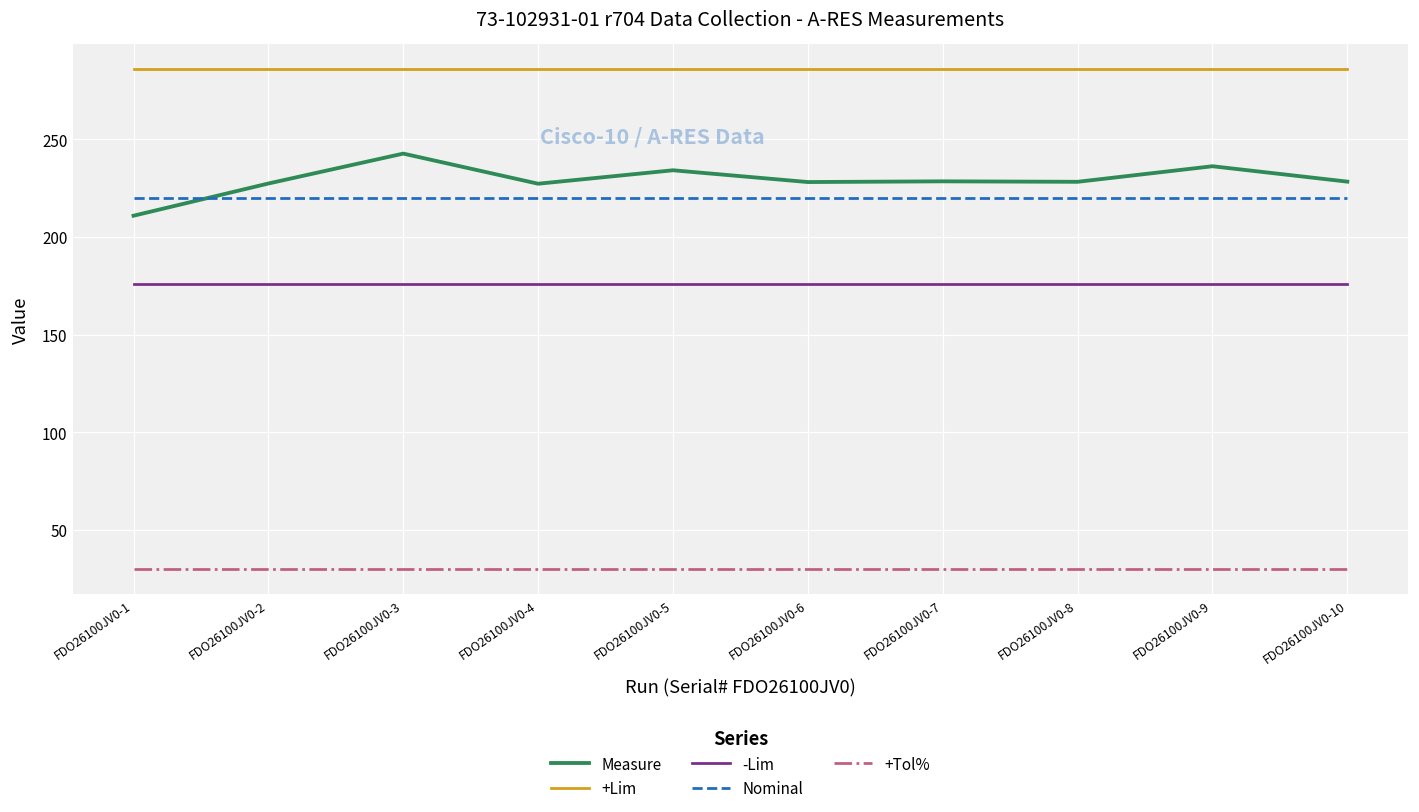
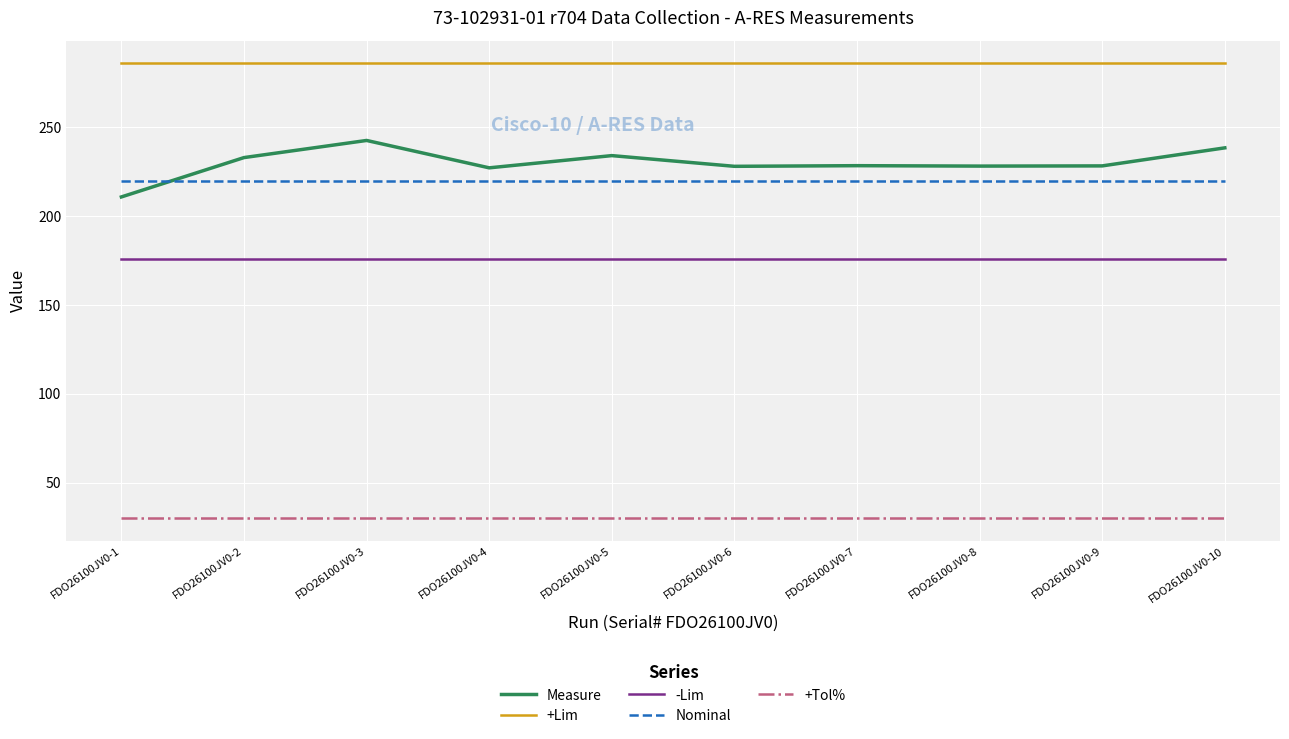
  {
    "Measure": {
      "FDO26100JV0-1": 211,
-     "FDO26100JV0-2": 227,
+     "FDO26100JV0-2": 233,
      "FDO26100JV0-3": 243,
      "FDO26100JV0-4": 227,
      "FDO26100JV0-5": 234,
      "FDO26100JV0-6": 228,
      "FDO26100JV0-7": 228,
      "FDO26100JV0-8": 228,
-     "FDO26100JV0-9": 236,
-     "FDO26100JV0-10": 228
+     "FDO26100JV0-9": 228,
+     "FDO26100JV0-10": 238
    },
    "+Lim": {
      "FDO26100JV0-1": 286,
      "FDO26100JV0-2": 286,
      "FDO26100JV0-3": 286,
      "FDO26100JV0-4": 286,
      "FDO26100JV0-5": 286,
      "FDO26100JV0-6": 286,
      "FDO26100JV0-7": 286,
      "FDO26100JV0-8": 286,
      "FDO26100JV0-9": 286,
      "FDO26100JV0-10": 286
    },
    "-Lim": {
      "FDO26100JV0-1": 176,
      "FDO26100JV0-2": 176,
      "FDO26100JV0-3": 176,
      "FDO26100JV0-4": 176,
      "FDO26100JV0-5": 176,
      "FDO26100JV0-6": 176,
      "FDO26100JV0-7": 176,
      "FDO26100JV0-8": 176,
      "FDO26100JV0-9": 176,
      "FDO26100JV0-10": 176
    },
    "Nominal": {
      "FDO26100JV0-1": 220,
      "FDO26100JV0-2": 220,
      "FDO26100JV0-3": 220,
      "FDO26100JV0-4": 220,
      "FDO26100JV0-5": 220,
      "FDO26100JV0-6": 220,
      "FDO26100JV0-7": 220,
      "FDO26100JV0-8": 220,
      "FDO26100JV0-9": 220,
      "FDO26100JV0-10": 220
    },
    "+Tol%": {
      "FDO26100JV0-1": 30,
      "FDO26100JV0-2": 30,
      "FDO26100JV0-3": 30,
      "FDO26100JV0-4": 30,
      "FDO26100JV0-5": 30,
      "FDO26100JV0-6": 30,
      "FDO26100JV0-7": 30,
      "FDO26100JV0-8": 30,
      "FDO26100JV0-9": 30,
      "FDO26100JV0-10": 30
    }
  }
